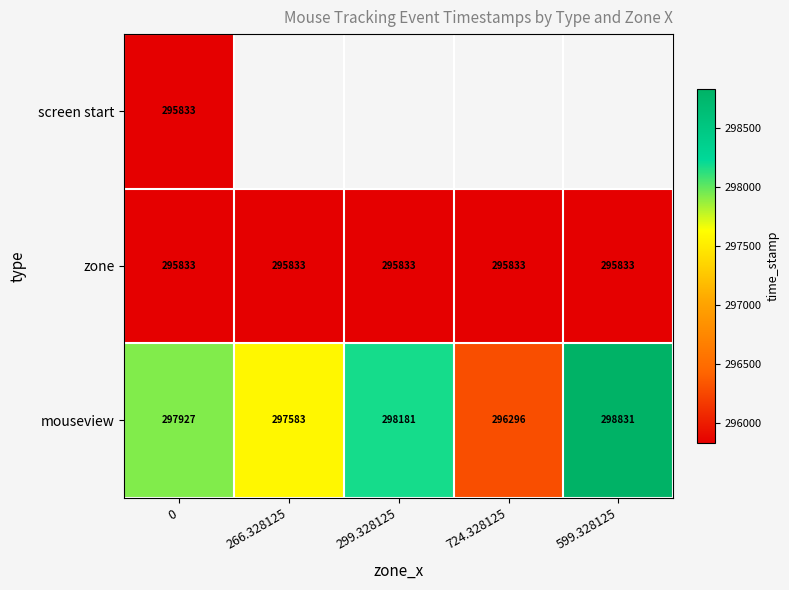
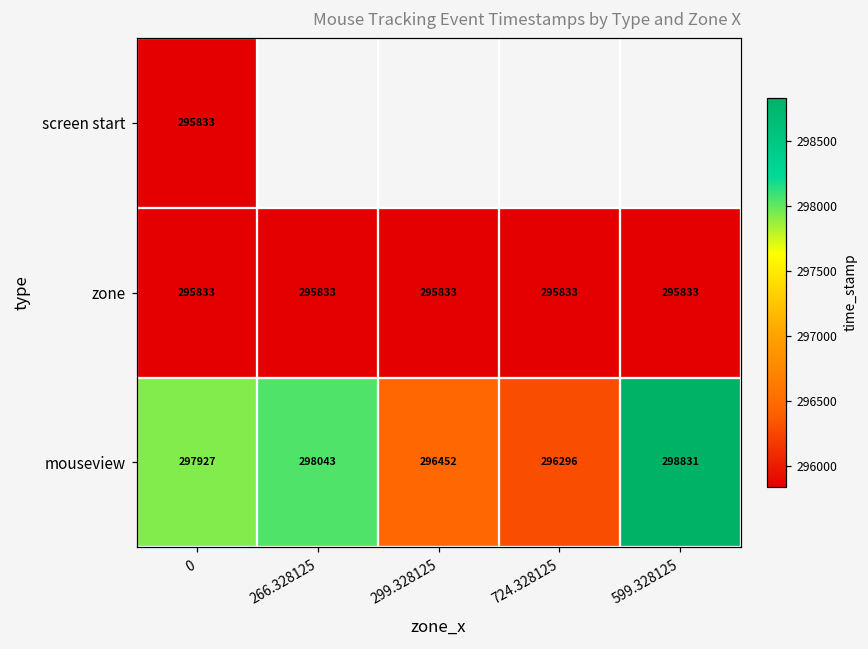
  {
    "screen start": {
      "0": 295833
    },
    "zone": {
      "0": 295833,
      "266.328125": 295833,
      "299.328125": 295833,
      "724.328125": 295833,
      "599.328125": 295833
    },
    "mouseview": {
      "0": 297927,
-     "266.328125": 297583,
-     "299.328125": 298181,
+     "266.328125": 298043,
+     "299.328125": 296452,
      "724.328125": 296296,
      "599.328125": 298831
    }
  }
